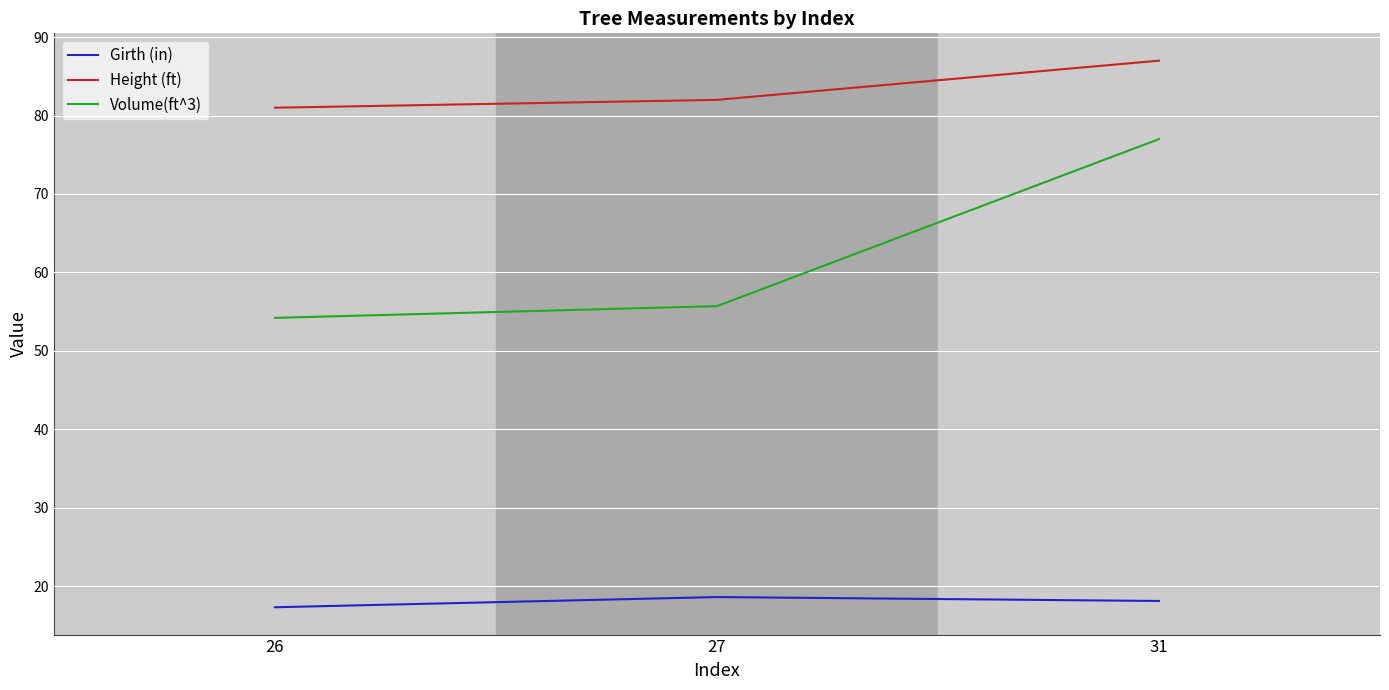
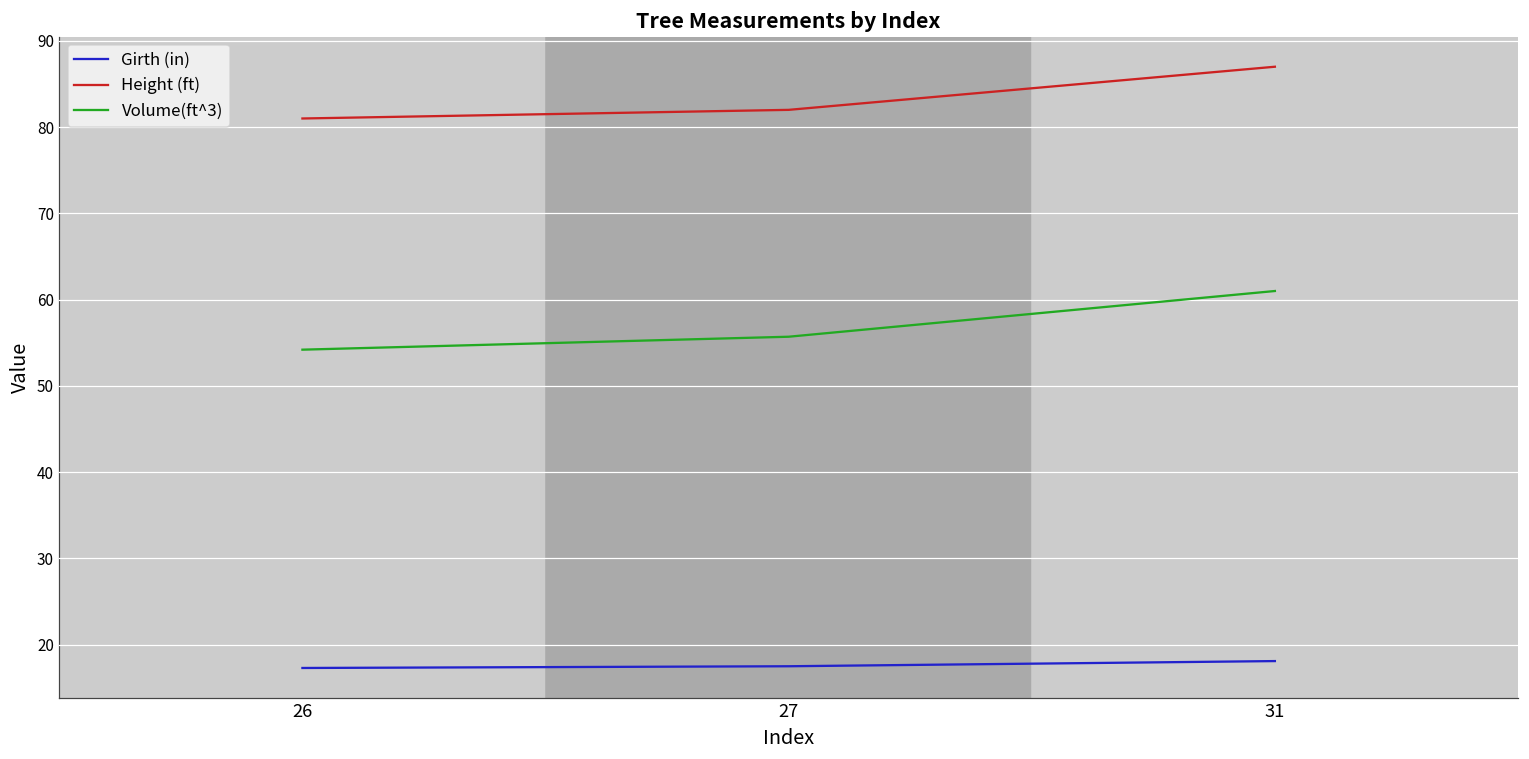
  {
    "Girth (in)": {
      "26": 17,
-     "27": 19,
+     "27": 18,
      "31": 18
    },
    "Height (ft)": {
      "26": 81,
      "27": 82,
      "31": 87
    },
    "Volume(ft^3)": {
      "26": 54,
      "27": 56,
-     "31": 77
+     "31": 61
    }
  }
